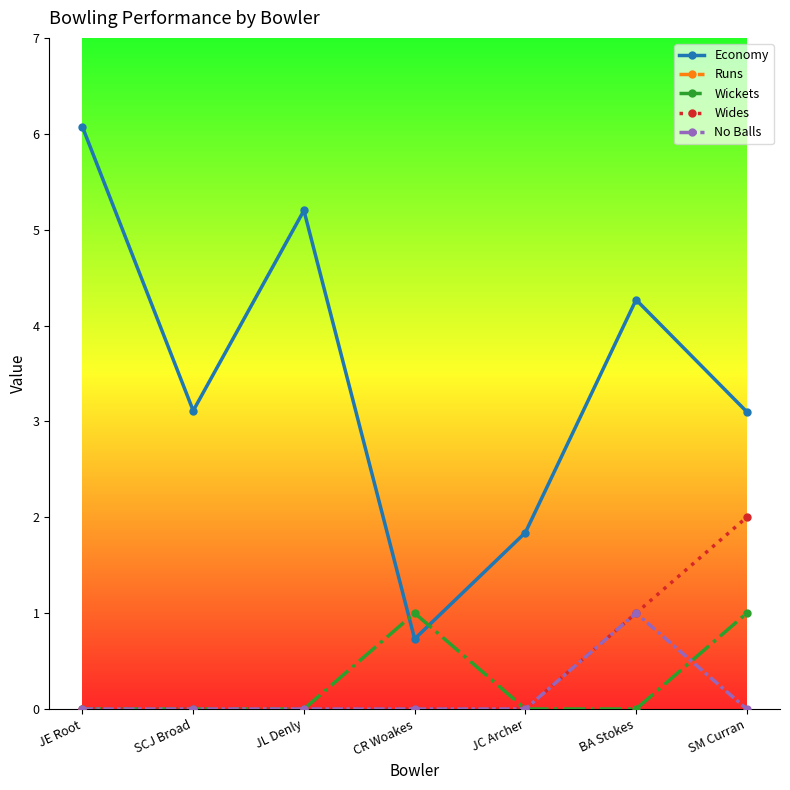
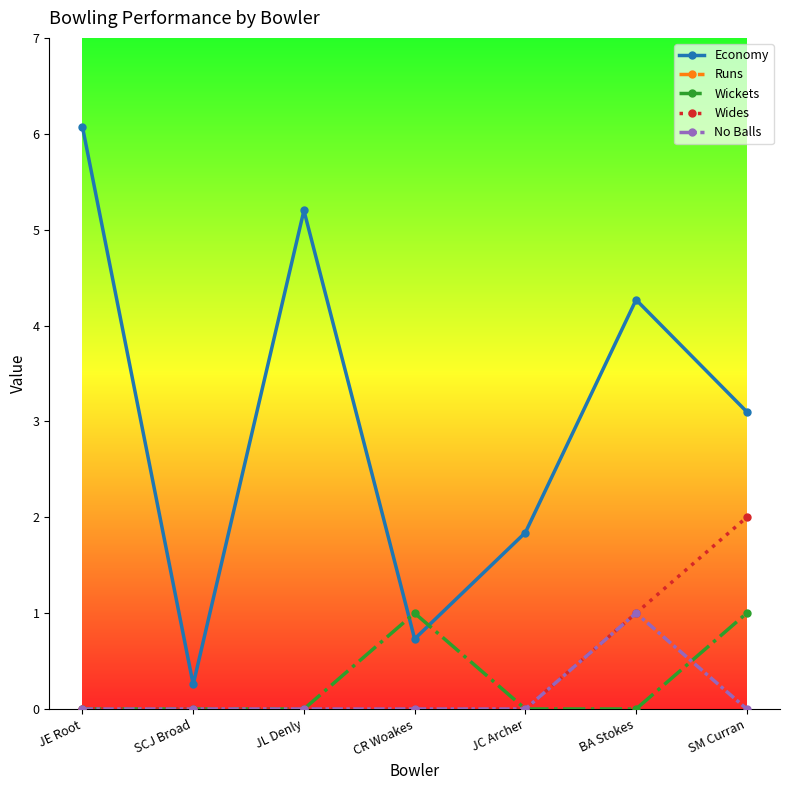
  {
    "Economy": {
      "JE Root": 6.1,
-     "SCJ Broad": 3.1,
+     "SCJ Broad": 0.3,
      "JL Denly": 5.2,
      "CR Woakes": 0.7,
      "JC Archer": 1.8,
      "BA Stokes": 4.3,
      "SM Curran": 3.1
    },
    "Wickets": {
      "CR Woakes": 1.0,
      "BA Stokes": 0.0,
      "SM Curran": 1.0
    },
    "Wides": {
      "SM Curran": 2.0
    },
    "No Balls": {
      "SM Curran": 0.0
    }
  }
